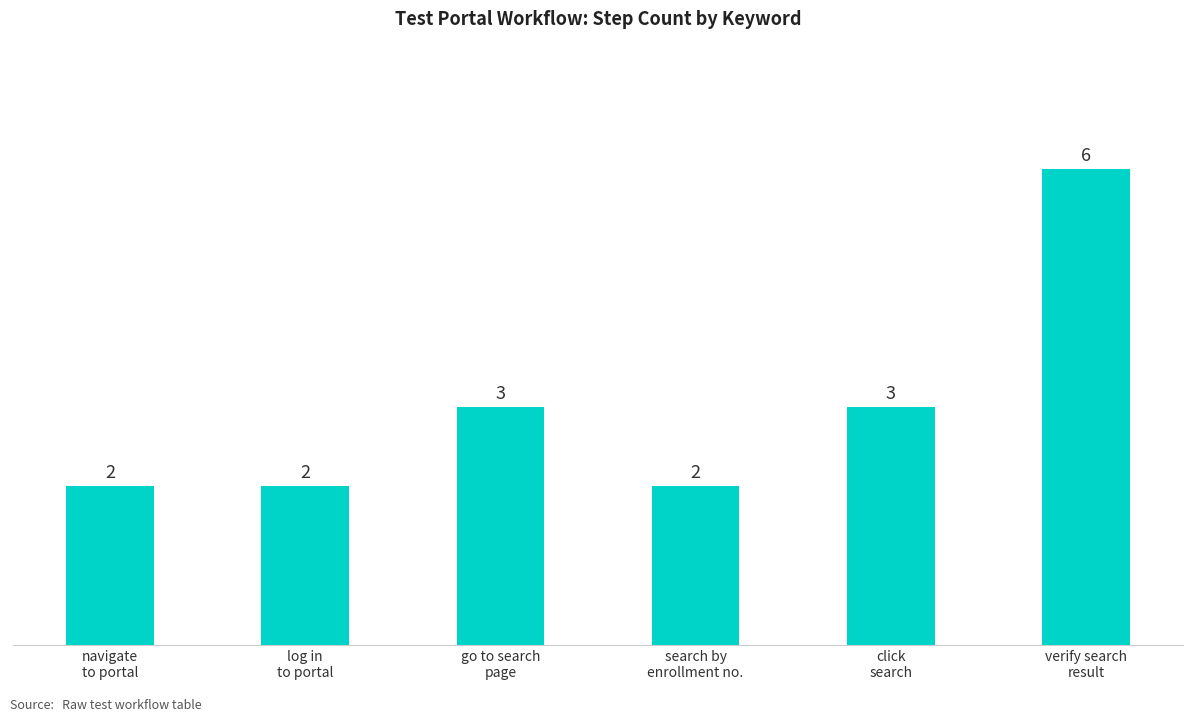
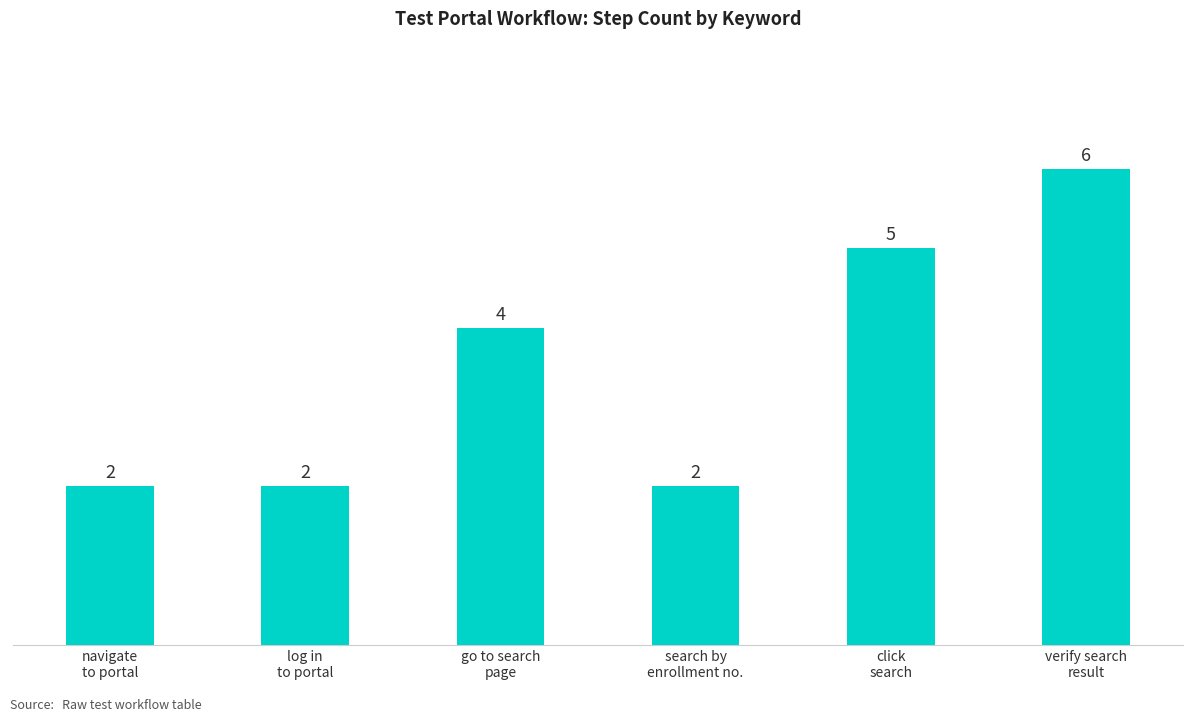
  {
    "navigate to portal": 2,
    "log in to portal": 2,
-   "go to search page": 3,
+   "go to search page": 4,
    "search by enrollment no.": 2,
-   "click search": 3,
+   "click search": 5,
    "verify search result": 6
  }
